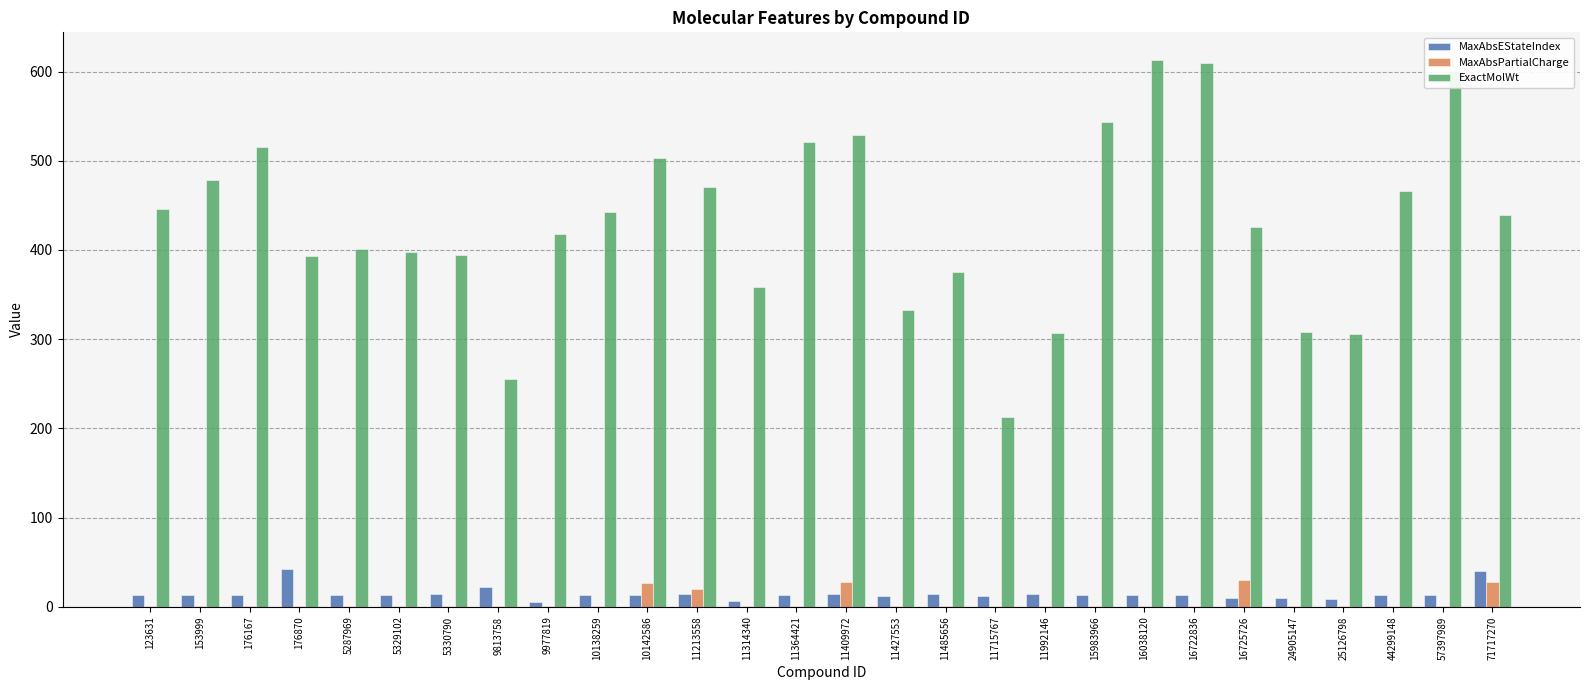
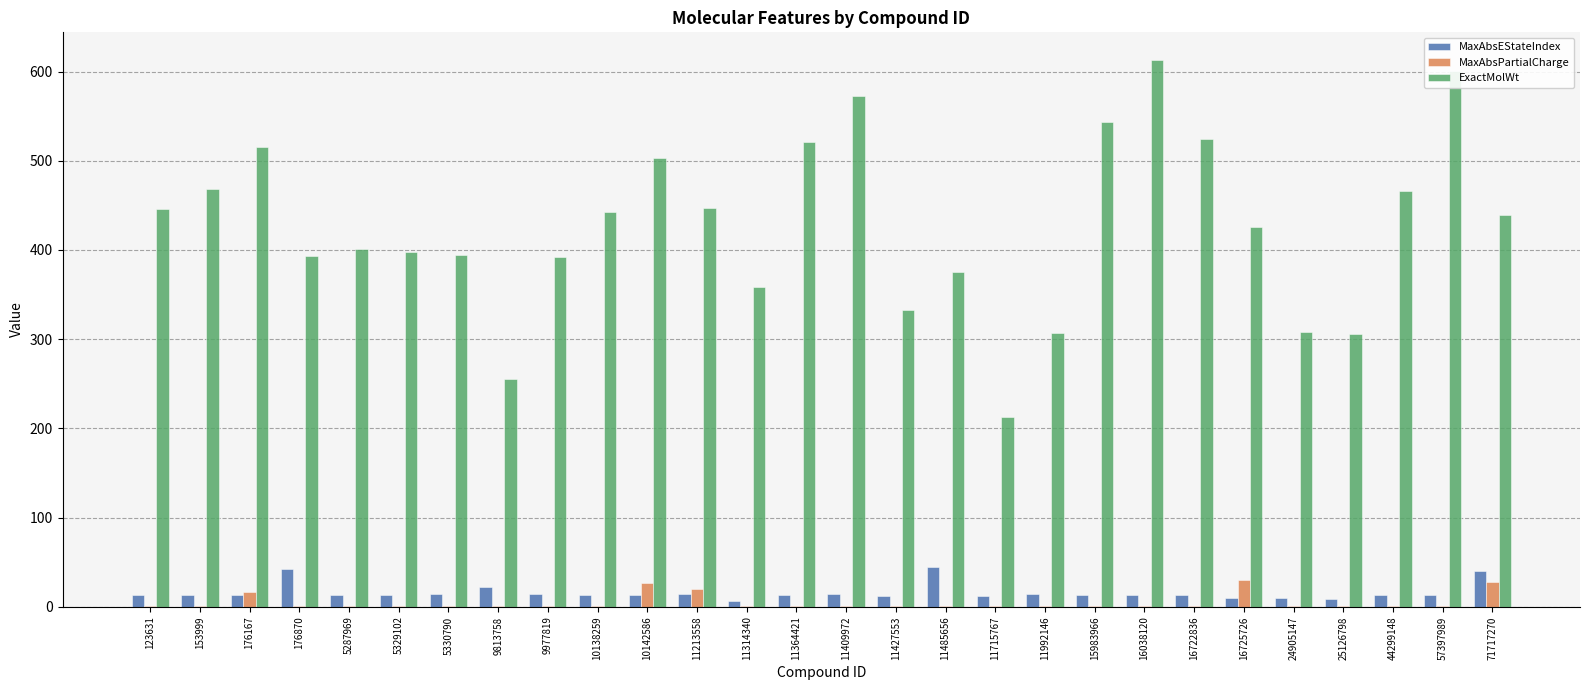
  {
    "MaxAbsEStateIndex": {
      "123631": 10,
      "153999": 10,
      "176167": 10,
      "176870": 40,
      "5287969": 10,
      "5329102": 10,
      "5330790": 10,
      "9813758": 20,
-     "9977819": 5,
+     "9977819": 14,
      "10138259": 10,
      "10142586": 10,
      "11213558": 10,
      "11314340": 10,
      "11364421": 10,
      "11409972": 10,
      "11427553": 10,
-     "11485656": 10,
+     "11485656": 40,
      "11715767": 10,
      "11992146": 10,
      "15983966": 10,
      "16038120": 10,
      "16722836": 10,
      "16725726": 10,
      "24905147": 10,
      "25126798": 10,
      "44299148": 10,
      "57397989": 10,
      "71717270": 40
    },
    "MaxAbsPartialCharge": {
-     "176167": 0,
+     "176167": 20,
      "10142586": 30,
      "11213558": 20,
-     "11409972": 30,
+     "11409972": 0,
      "16725726": 30,
      "71717270": 30
    },
    "ExactMolWt": {
      "123631": 450,
-     "153999": 480,
+     "153999": 470,
      "176167": 520,
      "176870": 390,
      "5287969": 400,
      "5329102": 400,
      "5330790": 390,
      "9813758": 260,
-     "9977819": 420,
+     "9977819": 390,
      "10138259": 440,
      "10142586": 500,
-     "11213558": 470,
+     "11213558": 450,
      "11314340": 360,
      "11364421": 520,
-     "11409972": 530,
+     "11409972": 570,
      "11427553": 330,
      "11485656": 380,
      "11715767": 210,
      "11992146": 310,
      "15983966": 540,
      "16038120": 610,
-     "16722836": 610,
+     "16722836": 520,
      "16725726": 430,
      "24905147": 310,
      "25126798": 310,
      "44299148": 470,
      "71717270": 440
    }
  }
